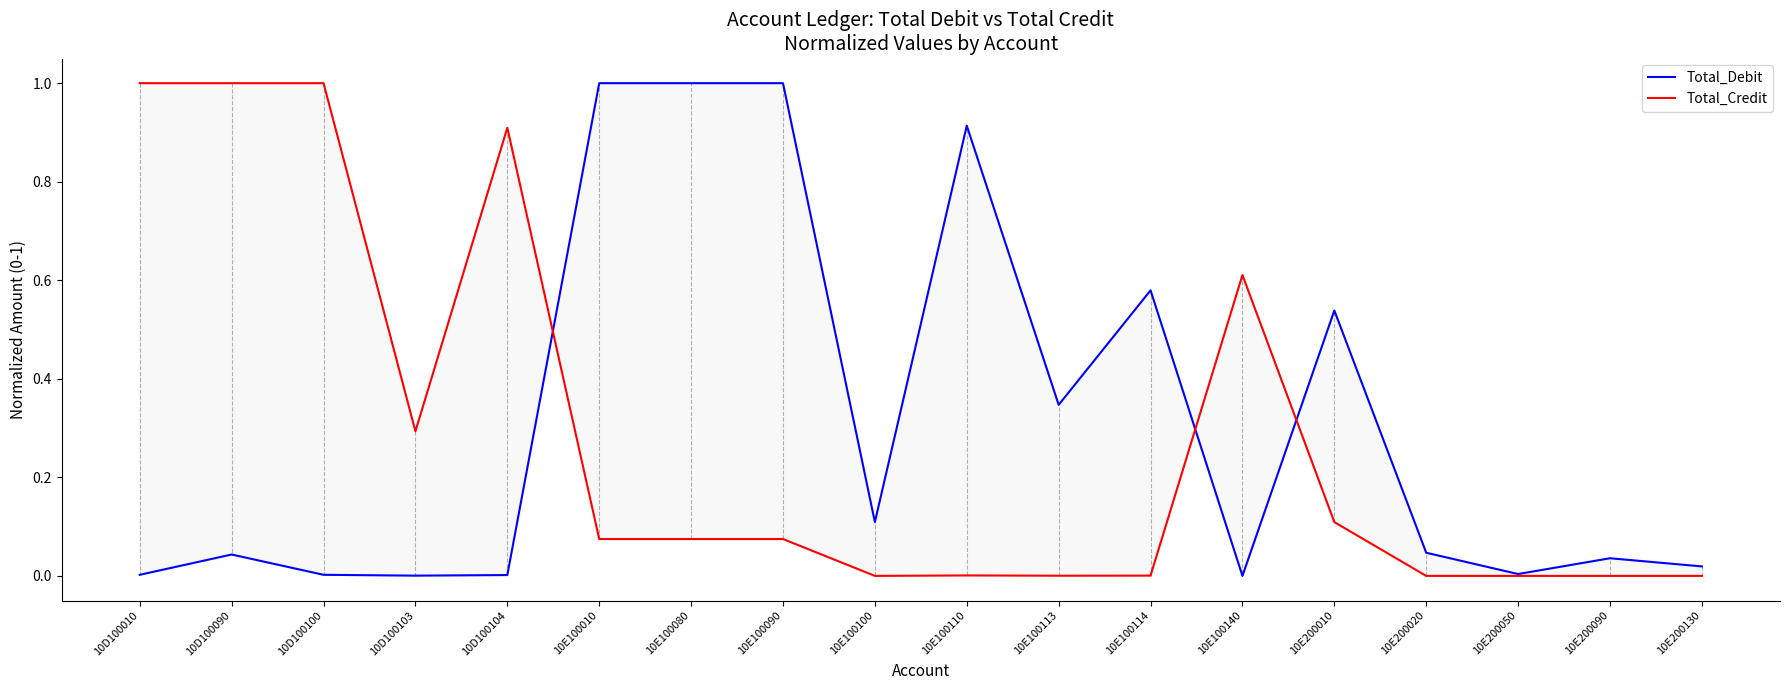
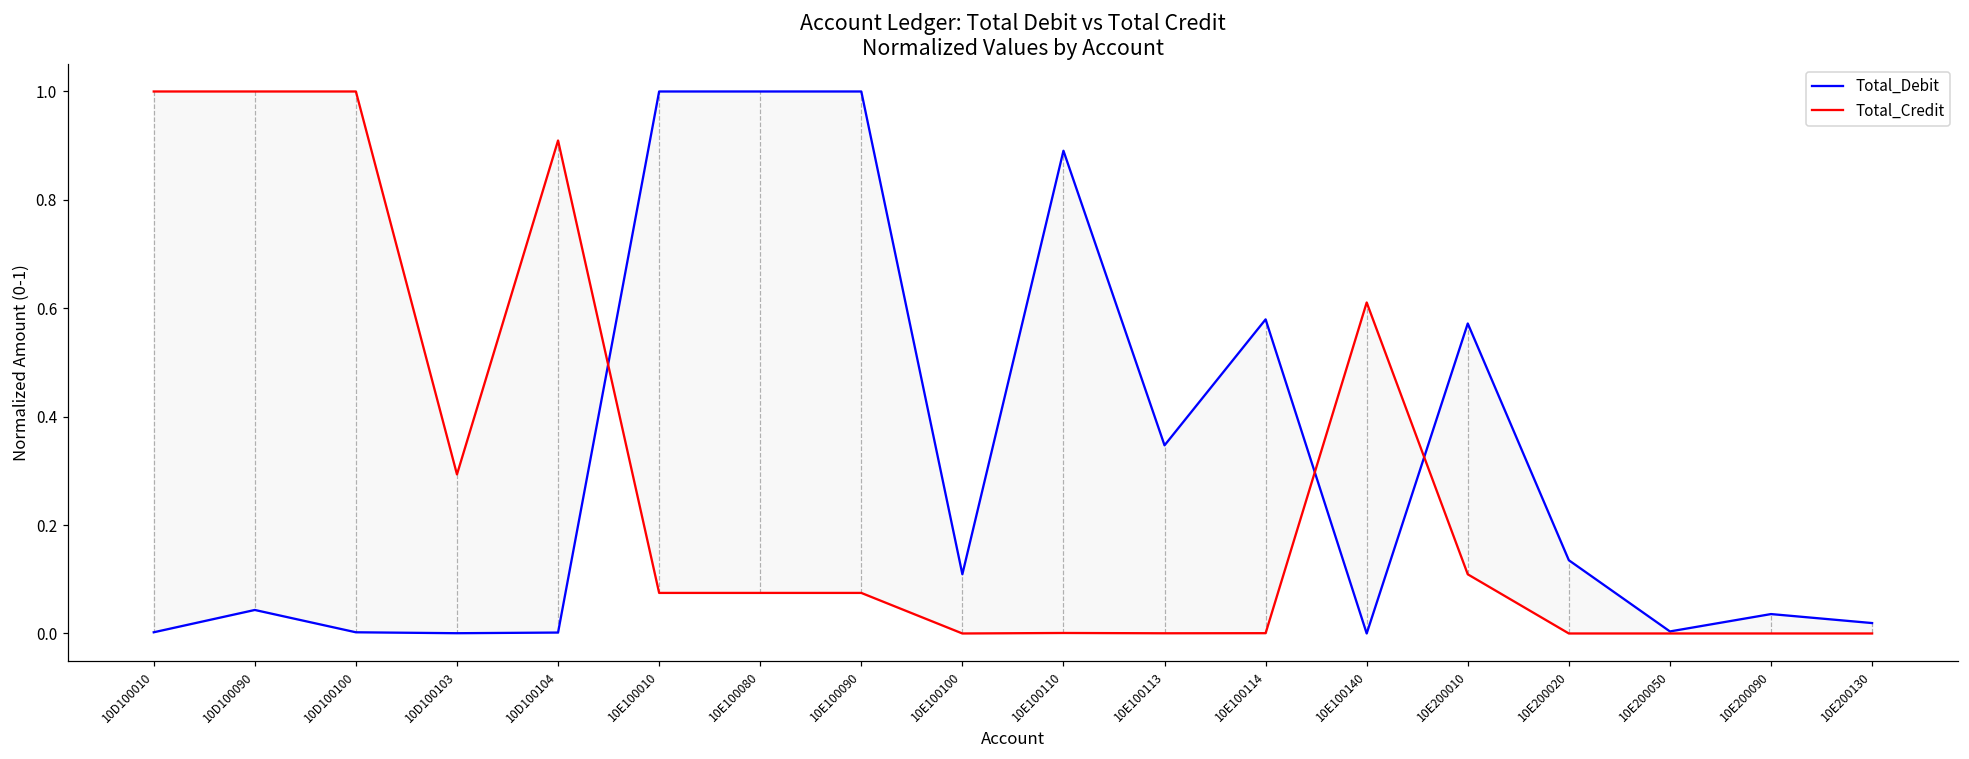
  {
    "Total_Debit": {
-     "10E100110": 0.91,
-     "10E200010": 0.54,
-     "10E200020": 0.05
+     "10E100110": 0.89,
+     "10E200010": 0.57,
+     "10E200020": 0.14
    }
  }
